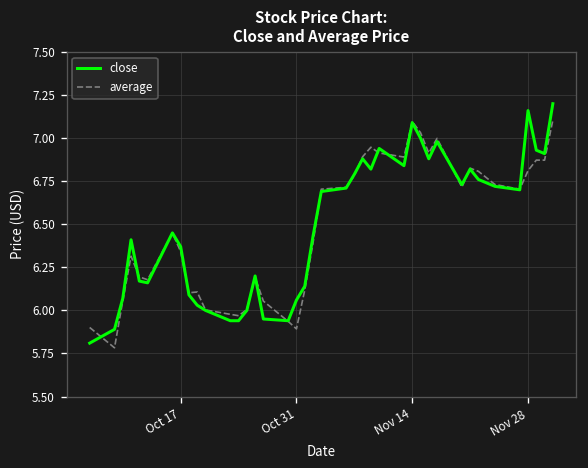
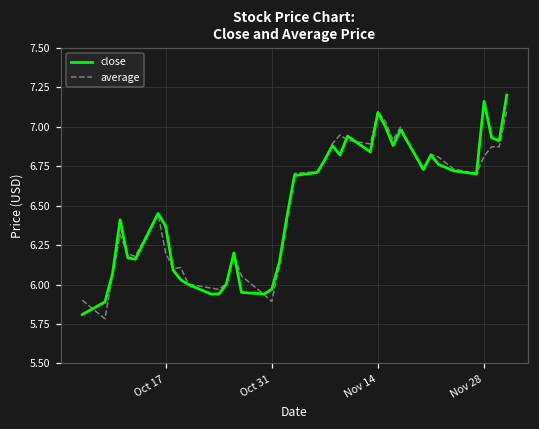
  {
    "close": {
      "Oct 17": 6.37,
-     "Oct 31": 6.06,
+     "Oct 31": 5.97,
      "Nov 28": 7.16
    },
    "average": {
-     "Oct 17": 6.34,
+     "Oct 17": 6.20,
      "Oct 31": 5.89,
      "Nov 28": 6.81
    }
  }
